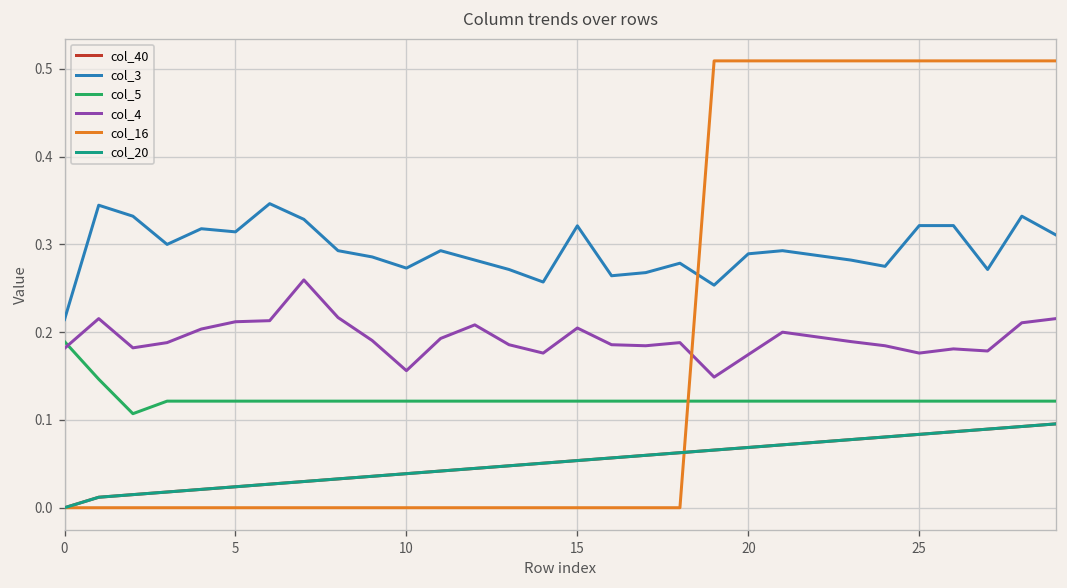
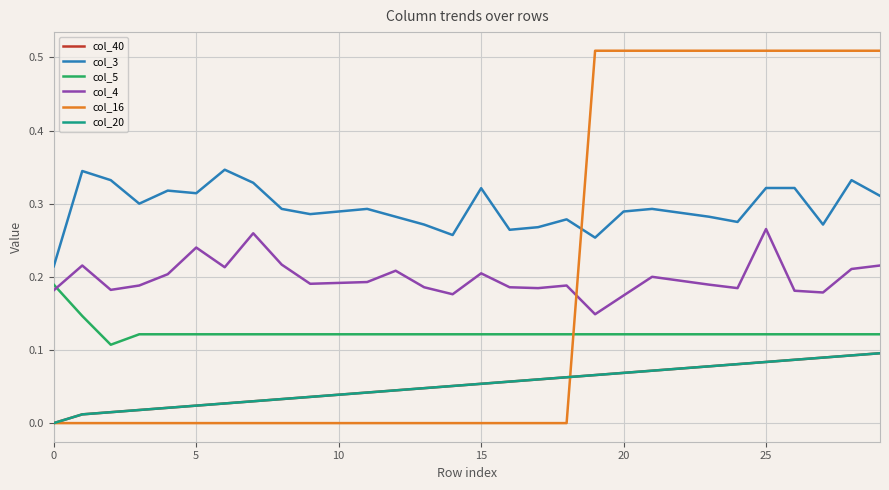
  {
    "col_3": {
      "0": 0.21,
      "5": 0.31,
-     "10": 0.27,
+     "10": 0.29,
      "15": 0.32,
      "20": 0.29,
      "25": 0.32
    },
    "col_4": {
      "0": 0.18,
-     "5": 0.21,
-     "10": 0.16,
+     "5": 0.24,
+     "10": 0.19,
      "15": 0.20,
      "20": 0.17,
-     "25": 0.18
+     "25": 0.27
    },
    "col_16": {
      "5": 0.00,
      "10": 0.00,
      "15": 0.00,
      "20": 0.51,
      "25": 0.51
    }
  }
